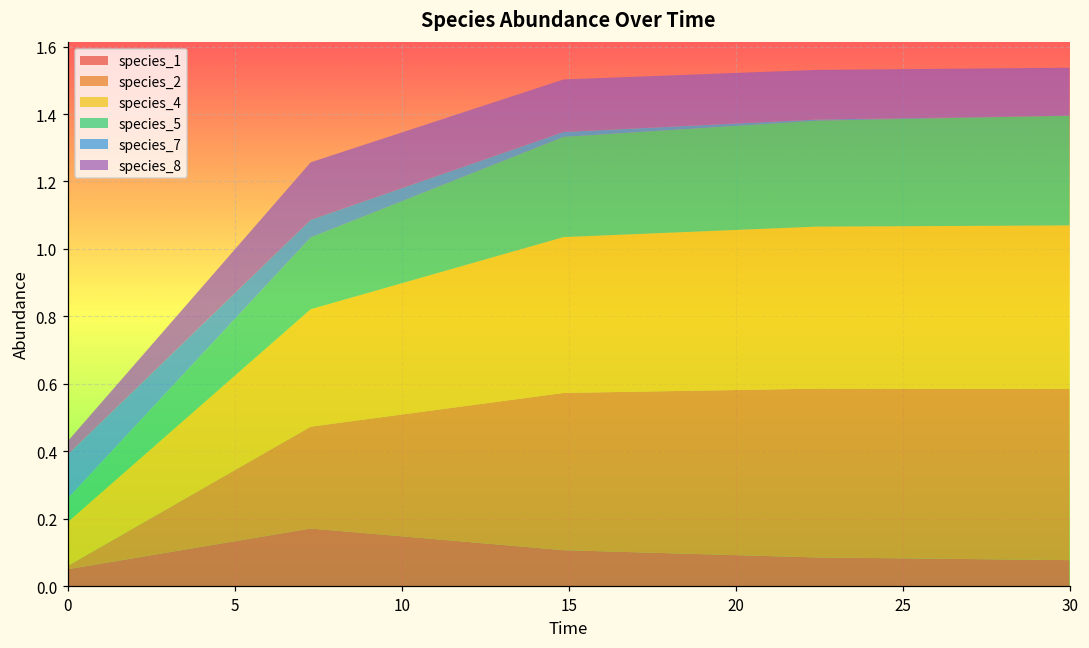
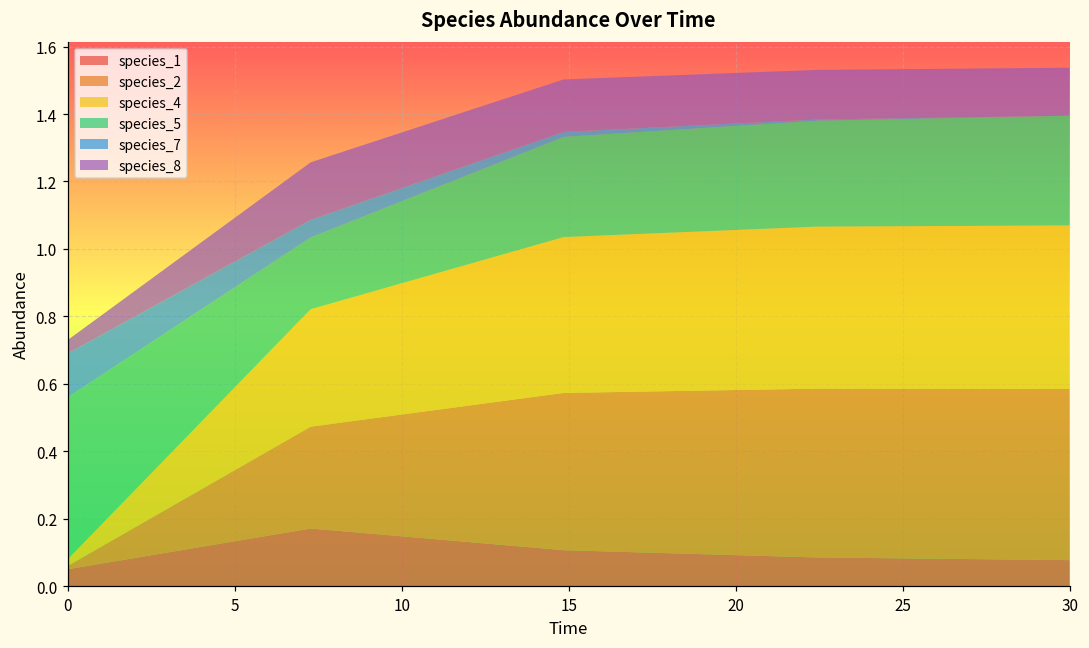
  {
    "species_4": {
-     "0": 0.13,
+     "0": 0.02,
      "30": 0.48
    },
    "species_5": {
-     "0": 0.07
+     "0": 0.48
    },
    "species_7": {
      "0": 0.13
    },
    "species_8": {
      "0": 0.04,
      "30": 0.14
    }
  }
